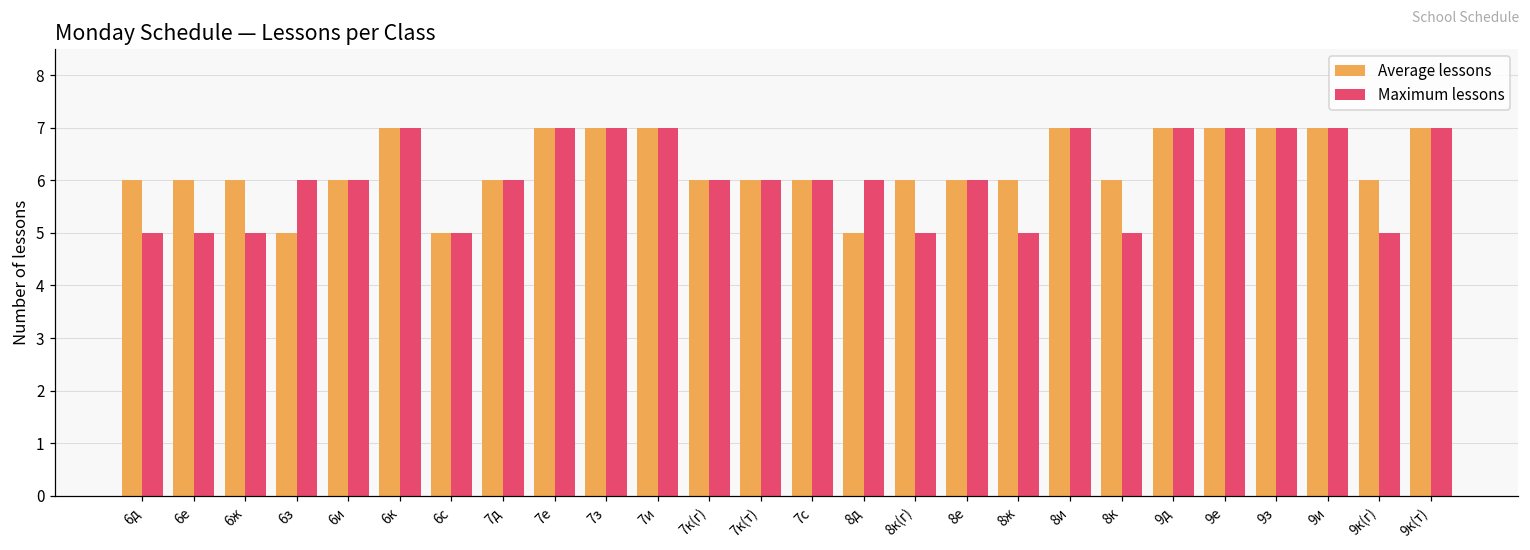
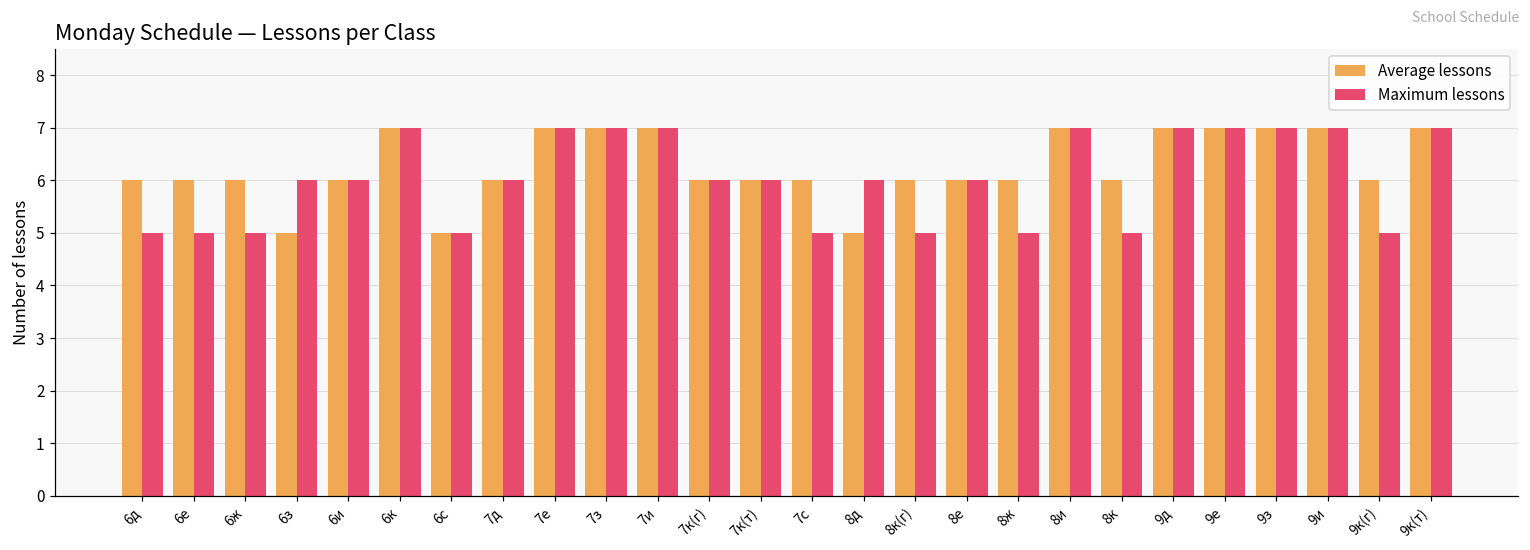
  {
    "Average lessons": {
      "6д": 6,
      "6е": 6,
      "6ж": 6,
      "6з": 5,
      "6и": 6,
      "6к": 7,
      "6с": 5,
      "7д": 6,
      "7е": 7,
      "7з": 7,
      "7и": 7,
      "7к(г)": 6,
      "7к(т)": 6,
      "7с": 6,
      "8д": 5,
      "8к(г)": 6,
      "8е": 6,
      "8ж": 6,
      "8и": 7,
      "8к": 6,
      "9д": 7,
      "9е": 7,
      "9з": 7,
      "9и": 7,
      "9к(г)": 6,
      "9к(т)": 7
    },
    "Maximum lessons": {
      "6д": 5,
      "6е": 5,
      "6ж": 5,
      "6з": 6,
      "6и": 6,
      "6к": 7,
      "6с": 5,
      "7д": 6,
      "7е": 7,
      "7з": 7,
      "7и": 7,
      "7к(г)": 6,
      "7к(т)": 6,
-     "7с": 6,
+     "7с": 5,
      "8д": 6,
      "8к(г)": 5,
      "8е": 6,
      "8ж": 5,
      "8и": 7,
      "8к": 5,
      "9д": 7,
      "9е": 7,
      "9з": 7,
      "9и": 7,
      "9к(г)": 5,
      "9к(т)": 7
    }
  }
